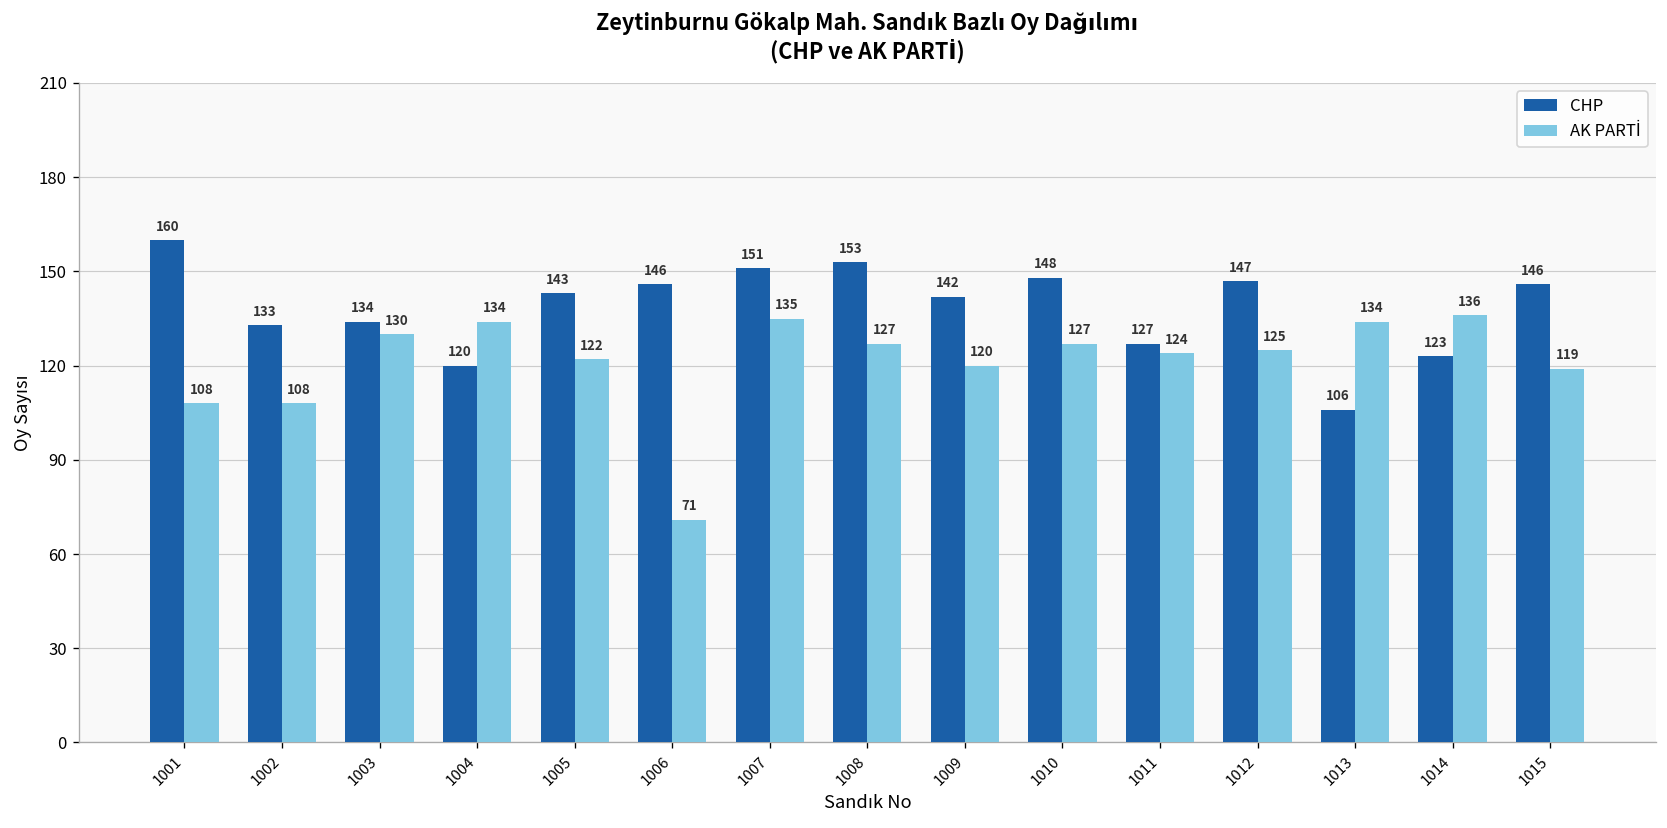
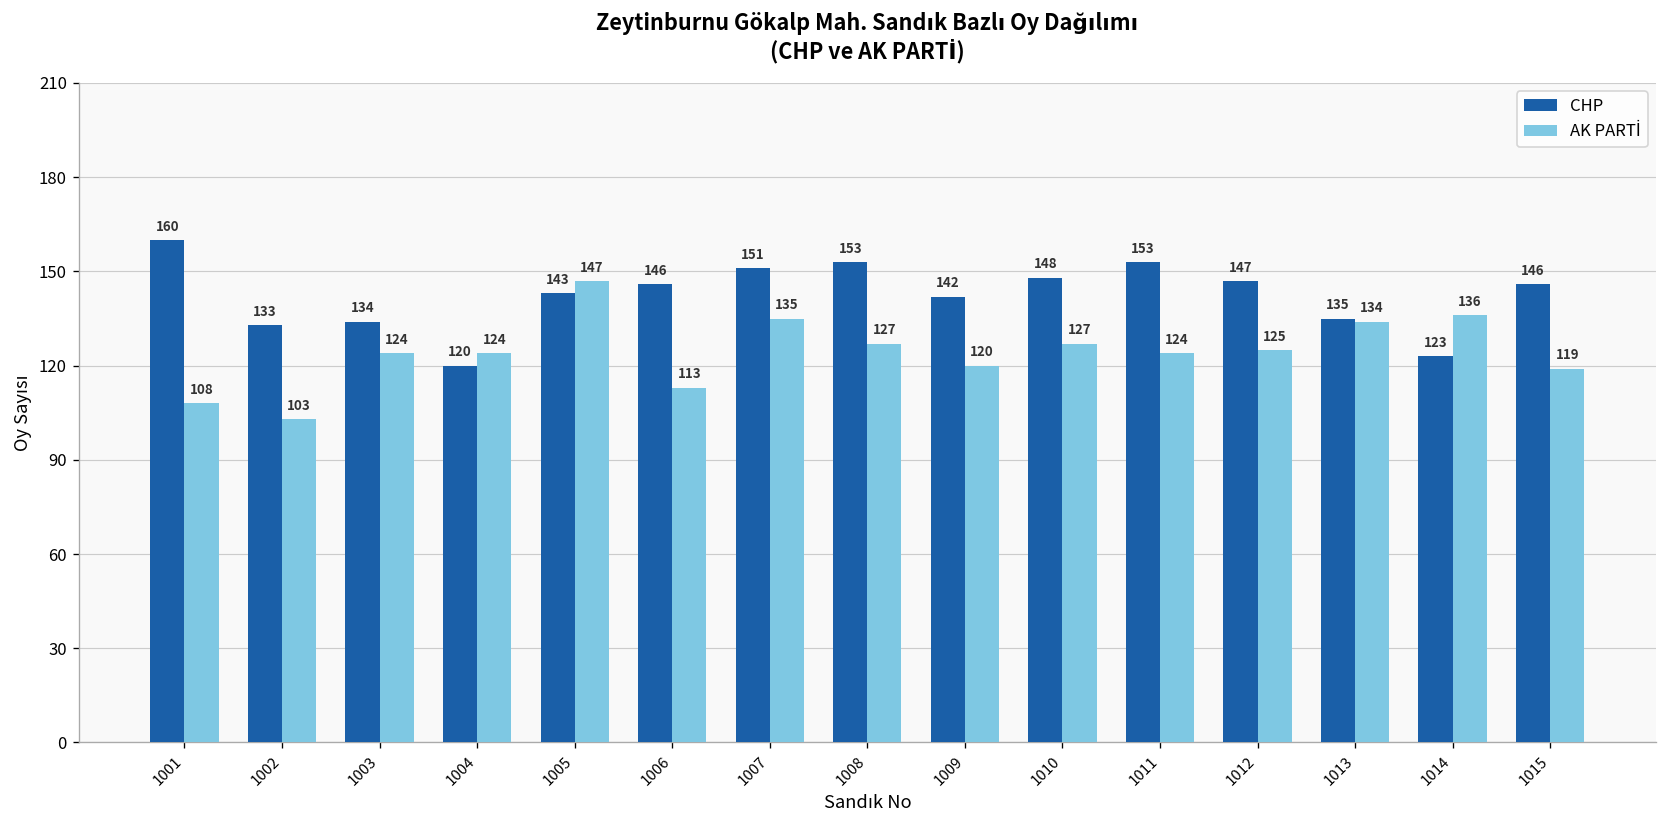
  {
    "CHP": {
      "1001": 160,
      "1002": 133,
      "1003": 134,
      "1004": 120,
      "1005": 143,
      "1006": 146,
      "1007": 151,
      "1008": 153,
      "1009": 142,
      "1010": 148,
-     "1011": 127,
+     "1011": 153,
      "1012": 147,
-     "1013": 106,
+     "1013": 135,
      "1014": 123,
      "1015": 146
    },
    "AK PARTİ": {
      "1001": 108,
-     "1002": 108,
-     "1003": 130,
-     "1004": 134,
-     "1005": 122,
-     "1006": 71,
+     "1002": 103,
+     "1003": 124,
+     "1004": 124,
+     "1005": 147,
+     "1006": 113,
      "1007": 135,
      "1008": 127,
      "1009": 120,
      "1010": 127,
      "1011": 124,
      "1012": 125,
      "1013": 134,
      "1014": 136,
      "1015": 119
    }
  }
